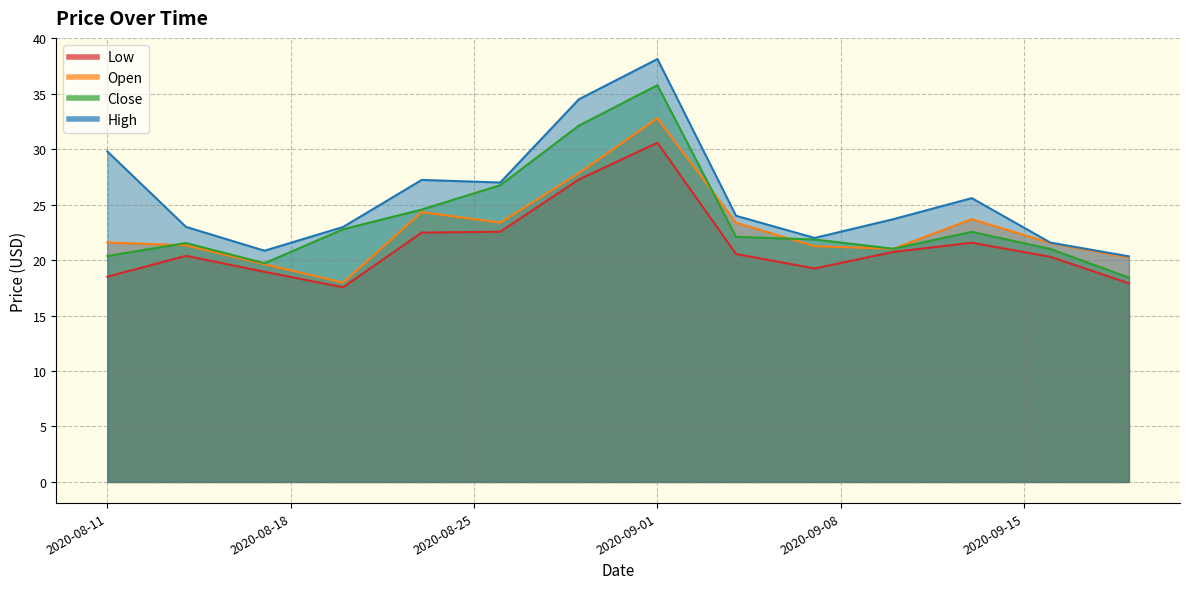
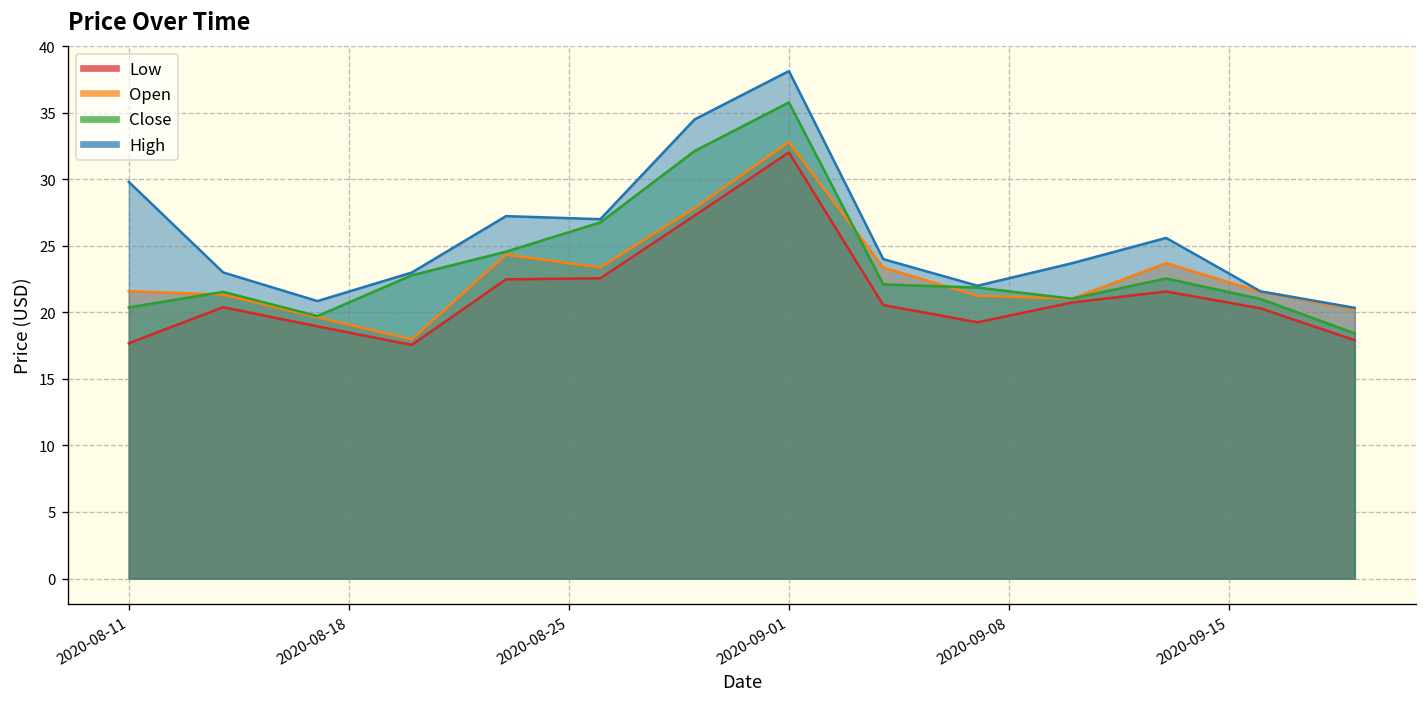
  {
    "Low": {
-     "2020-08-11": 18.5,
-     "2020-09-01": 30.6
+     "2020-08-11": 17.7,
+     "2020-09-01": 32.0
    },
    "Open": {
      "2020-08-11": 21.6,
      "2020-09-01": 32.8
    },
    "Close": {
      "2020-08-11": 20.4,
      "2020-09-01": 35.8
    },
    "High": {
      "2020-08-11": 29.8,
      "2020-09-01": 38.1
    }
  }
